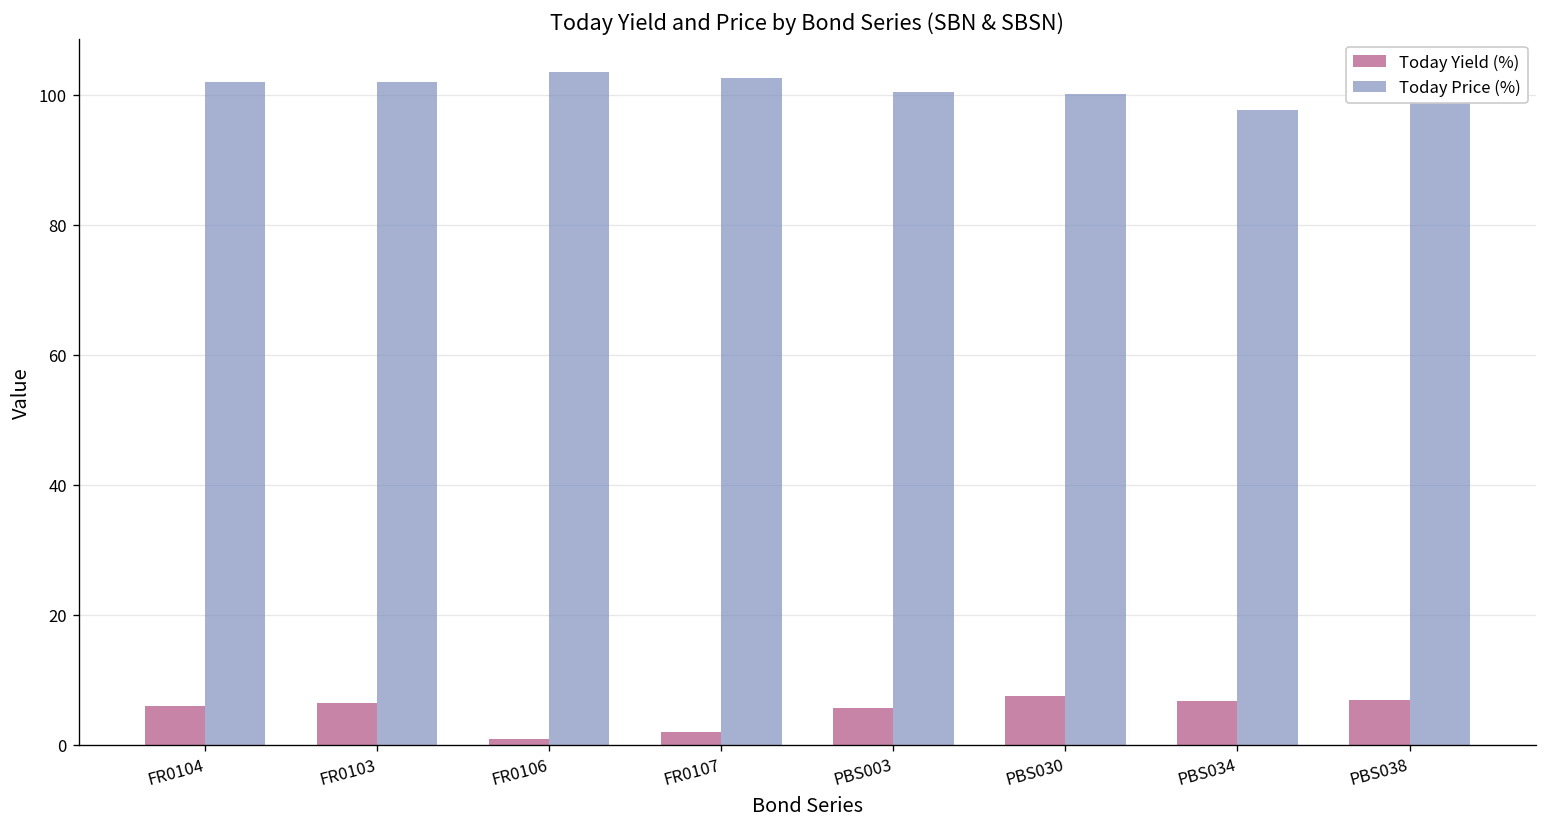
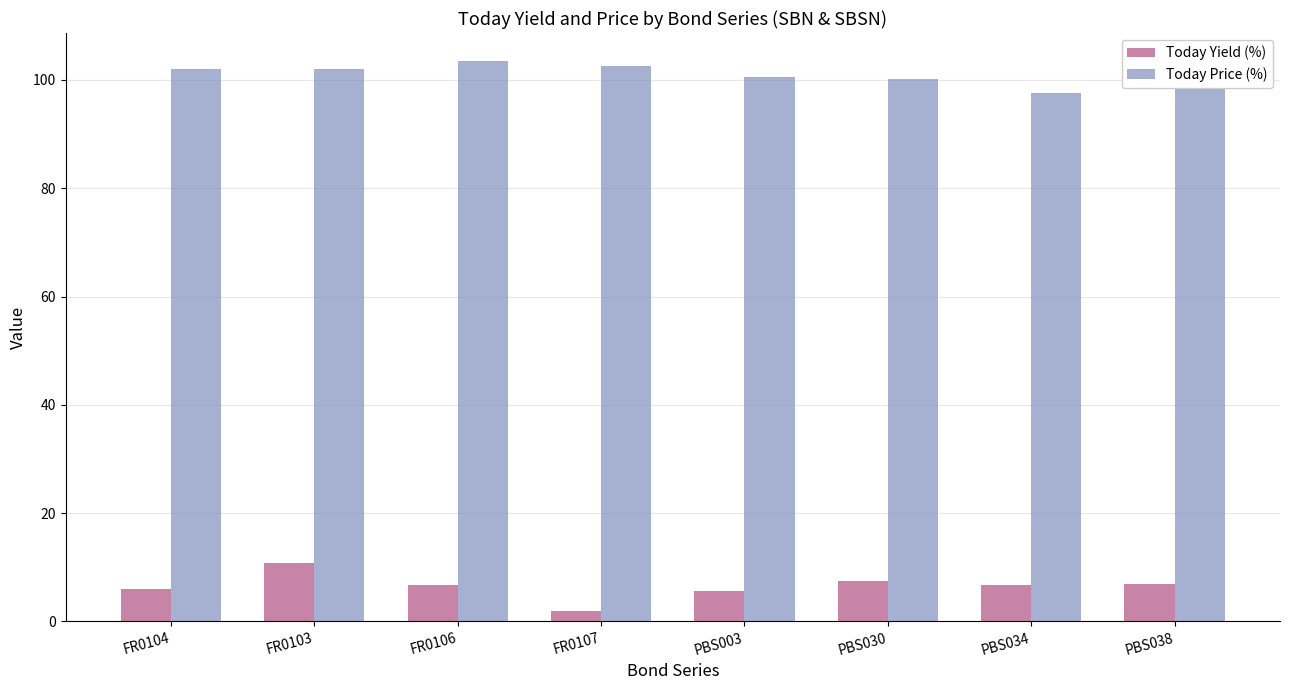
  {
    "Today Yield (%)": {
      "FR0104": 6,
-     "FR0103": 6,
-     "FR0106": 1,
+     "FR0103": 11,
+     "FR0106": 7,
      "FR0107": 2,
      "PBS003": 6,
      "PBS030": 7,
      "PBS034": 7,
      "PBS038": 7
    },
    "Today Price (%)": {
      "FR0104": 102,
      "FR0103": 102,
      "FR0106": 103,
      "FR0107": 103,
      "PBS003": 100,
      "PBS030": 100,
      "PBS034": 98
    }
  }
